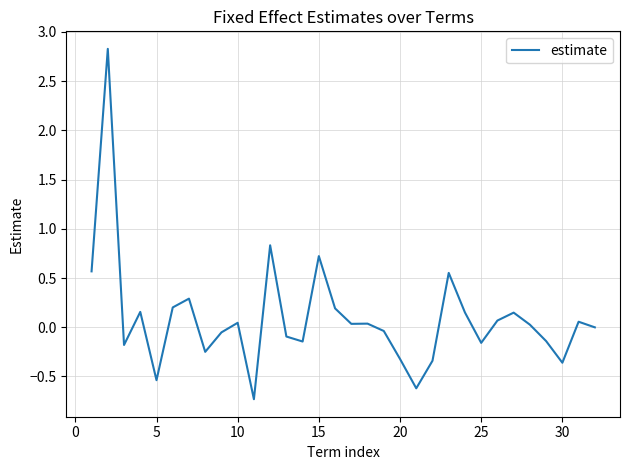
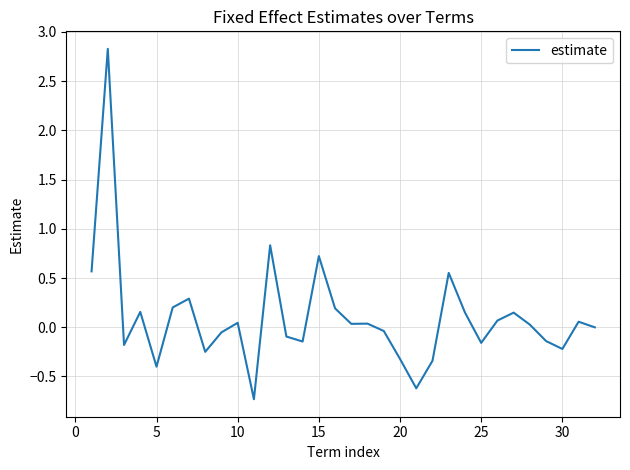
  {
-   "5": -0.5,
+   "5": -0.4,
    "10": 0.0,
    "15": 0.7,
    "20": -0.3,
    "25": -0.2,
-   "30": -0.4
+   "30": -0.2
  }
